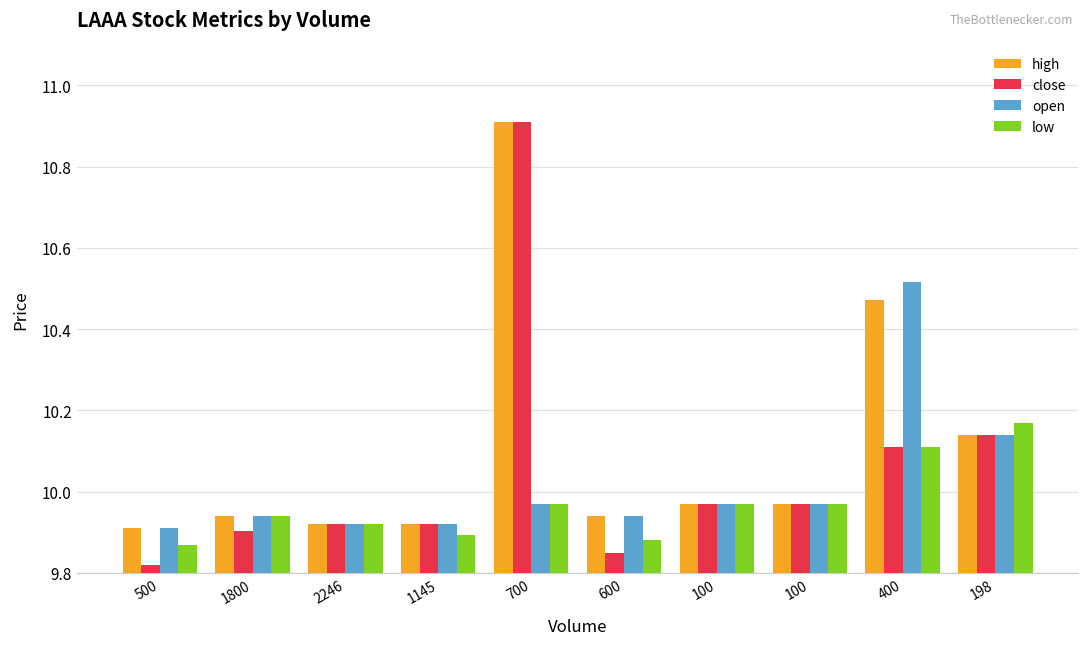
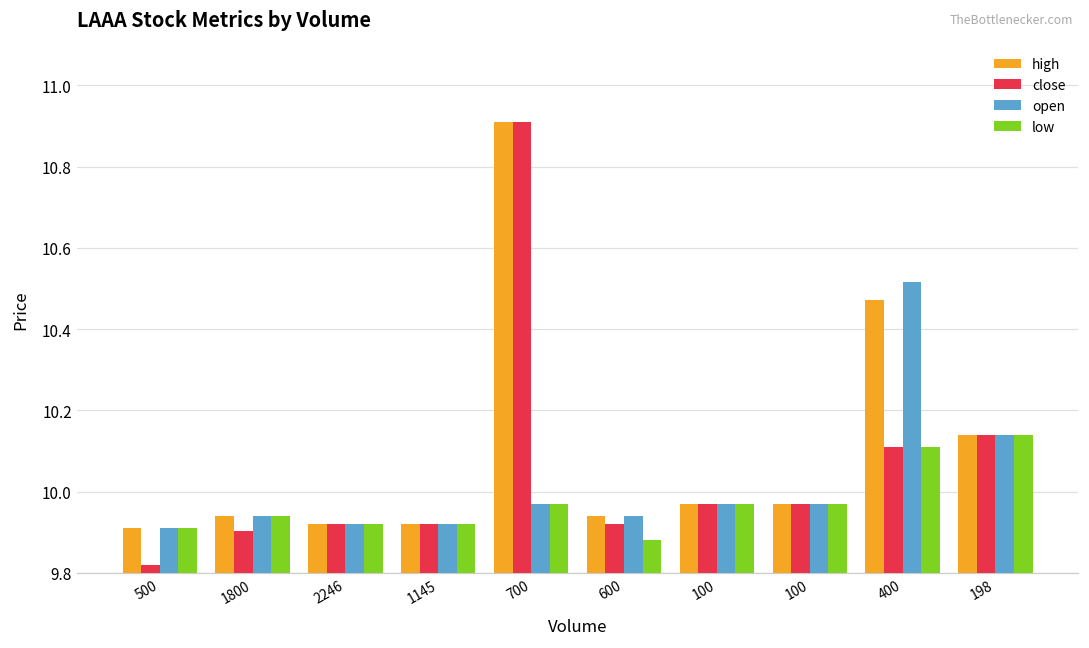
  {
    "high": {
      "500": 9.91,
      "1800": 9.94,
      "2246": 9.92,
      "1145": 9.92,
      "700": 10.91,
      "600": 9.94,
      "400": 10.47,
      "198": 10.14
    },
    "close": {
      "500": 9.82,
      "1800": 9.90,
      "2246": 9.92,
      "1145": 9.92,
      "700": 10.91,
-     "600": 9.85,
+     "600": 9.92,
      "400": 10.11,
      "198": 10.14
    },
    "open": {
      "500": 9.91,
      "1800": 9.94,
      "2246": 9.92,
      "1145": 9.92,
      "700": 9.97,
      "600": 9.94,
      "400": 10.52,
      "198": 10.14
    },
    "low": {
-     "500": 9.87,
+     "500": 9.91,
      "1800": 9.94,
      "2246": 9.92,
-     "1145": 9.89,
+     "1145": 9.92,
      "700": 9.97,
      "600": 9.88,
      "400": 10.11,
-     "198": 10.17
+     "198": 10.14
    }
  }
